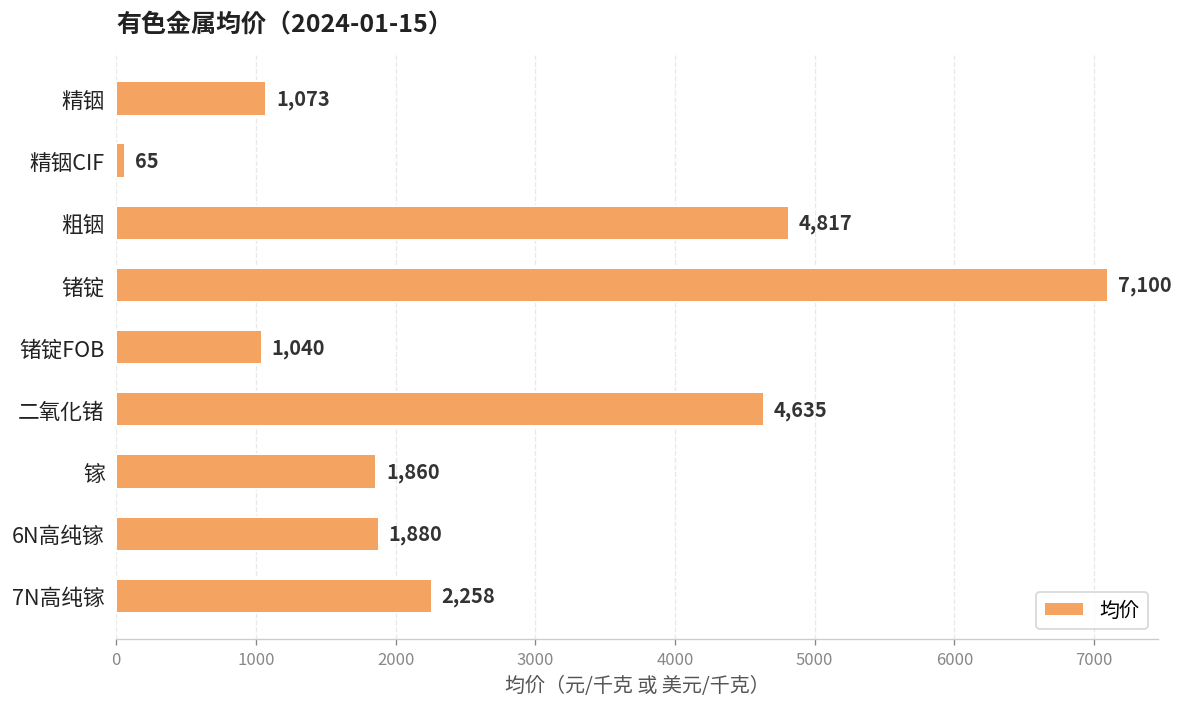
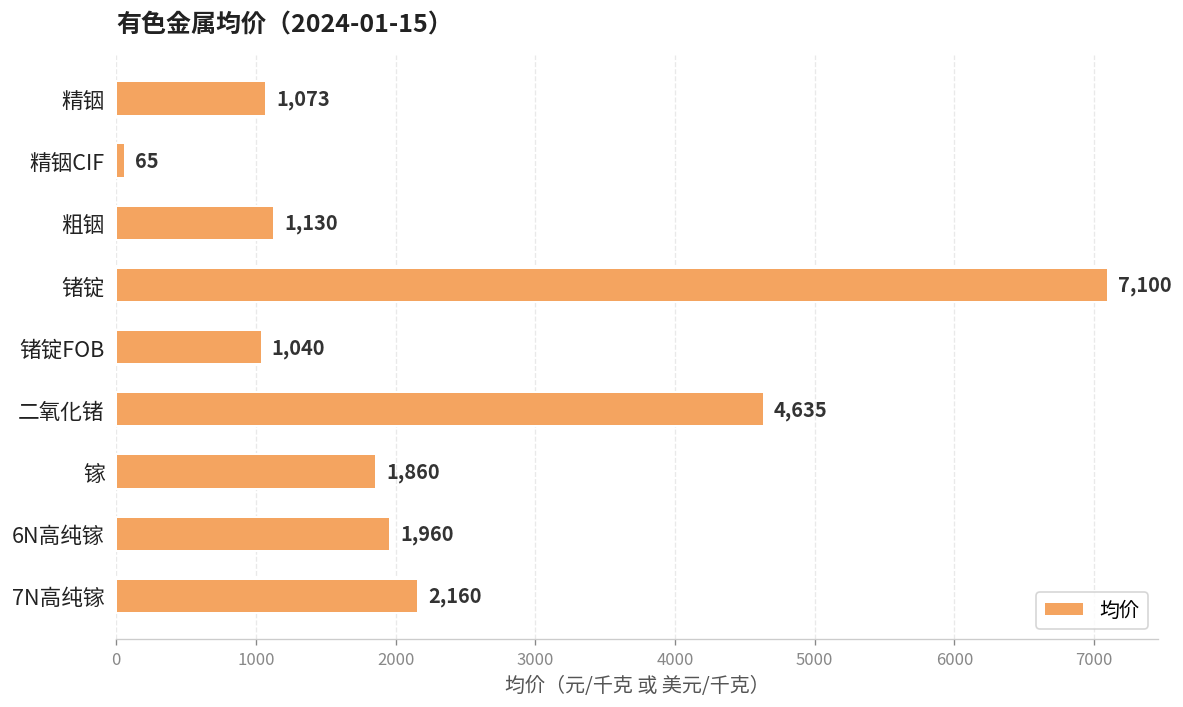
  {
    "精铟": "1,073",
    "精铟CIF": "65",
-   "粗铟": "4,817",
+   "粗铟": "1,130",
    "锗锭": "7,100",
    "锗锭FOB": "1,040",
    "二氧化锗": "4,635",
    "镓": "1,860",
-   "6N高纯镓": "1,880",
-   "7N高纯镓": "2,258"
+   "6N高纯镓": "1,960",
+   "7N高纯镓": "2,160"
  }
